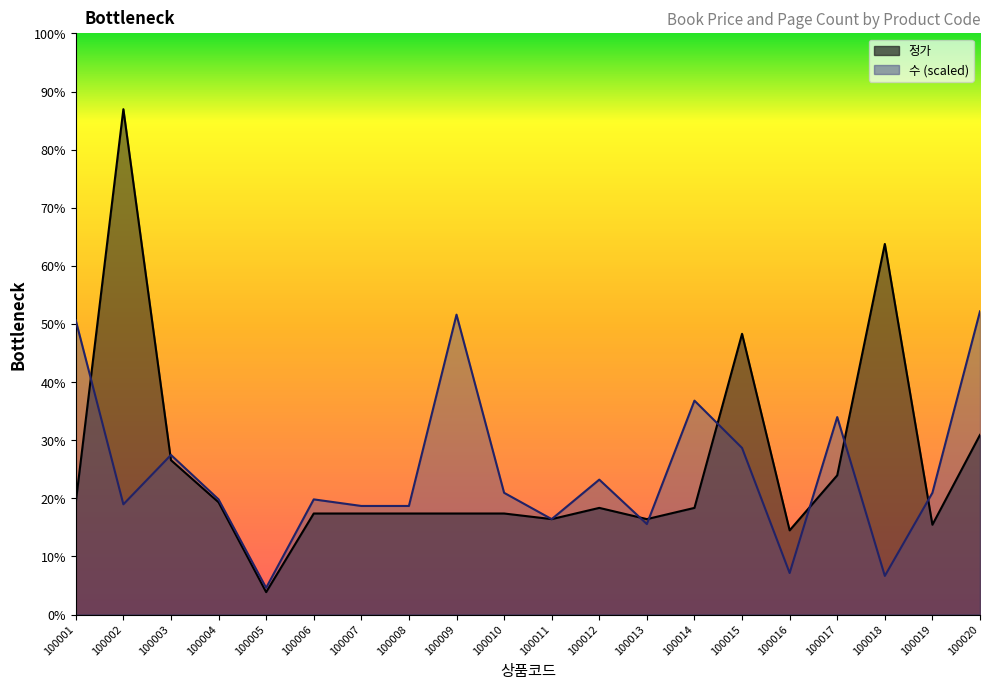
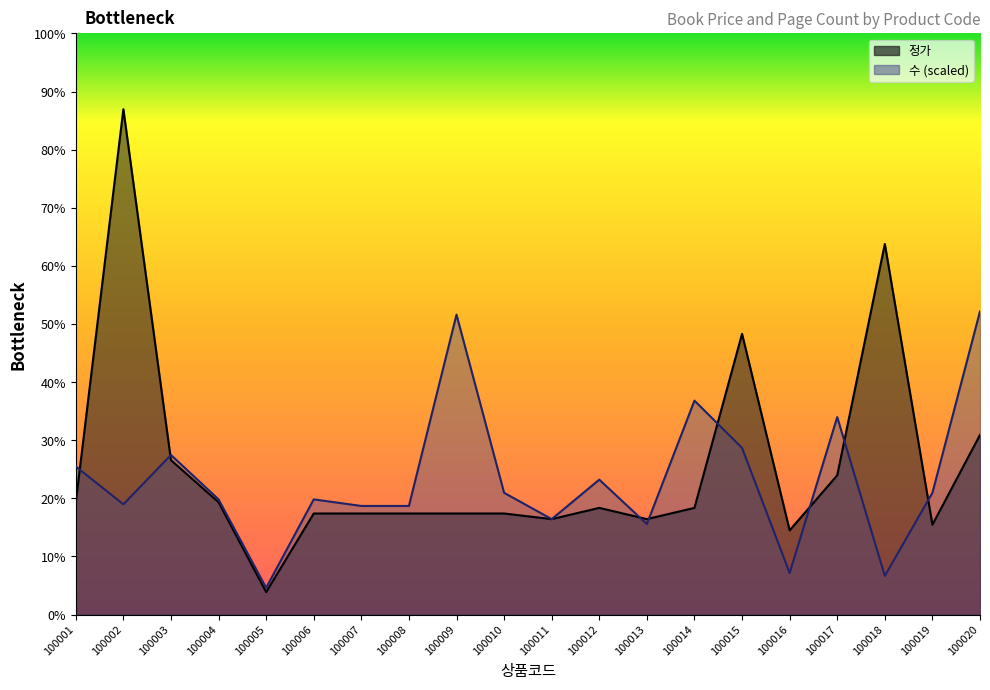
  {
    "정가": {
      "100001": "19%",
      "100002": "87%",
      "100003": "27%",
      "100004": "19%",
      "100005": "4%",
      "100006": "17%",
      "100007": "17%",
      "100008": "17%",
      "100009": "17%",
      "100010": "17%",
      "100012": "18%",
      "100013": "16%",
      "100014": "18%",
      "100015": "48%",
      "100016": "14%",
      "100017": "24%",
      "100018": "64%",
      "100019": "15%",
      "100020": "31%"
    },
    "수 (scaled)": {
-     "100001": "51%",
+     "100001": "25%",
      "100002": "19%",
      "100003": "27%",
      "100004": "20%",
      "100005": "5%",
      "100006": "20%",
      "100007": "19%",
      "100008": "19%",
      "100009": "52%",
      "100010": "21%",
      "100012": "23%",
      "100013": "16%",
      "100014": "37%",
      "100015": "29%",
      "100016": "7%",
      "100017": "34%",
      "100018": "7%",
      "100019": "21%",
      "100020": "52%"
    }
  }
